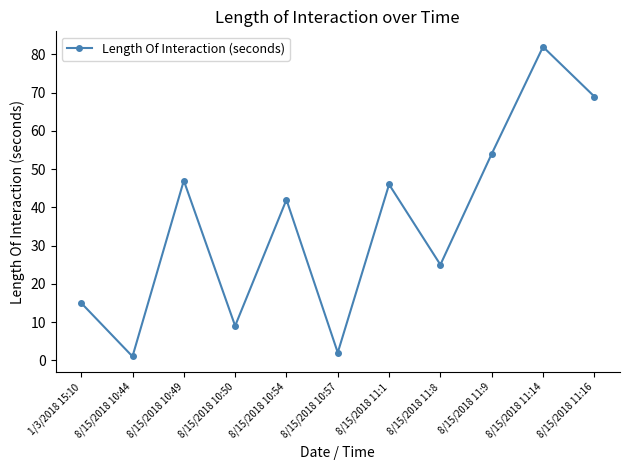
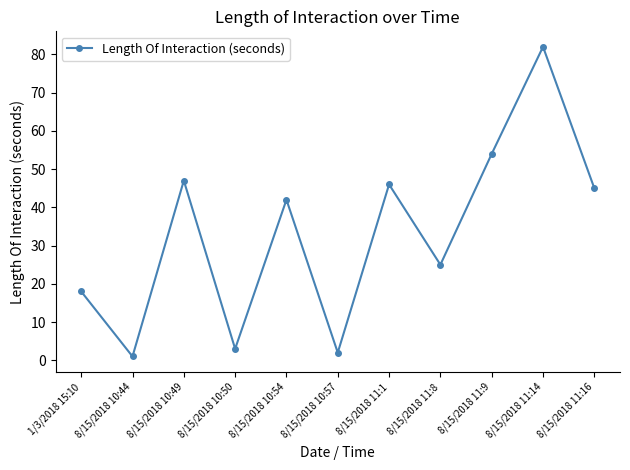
  {
-   "1/3/2018 15:10": 15,
+   "1/3/2018 15:10": 18,
    "8/15/2018 10:44": 1,
    "8/15/2018 10:49": 47,
-   "8/15/2018 10:50": 9,
+   "8/15/2018 10:50": 3,
    "8/15/2018 10:54": 42,
    "8/15/2018 10:57": 2,
    "8/15/2018 11:1": 46,
    "8/15/2018 11:8": 25,
    "8/15/2018 11:9": 54,
    "8/15/2018 11:14": 82,
-   "8/15/2018 11:16": 69
+   "8/15/2018 11:16": 45
  }
